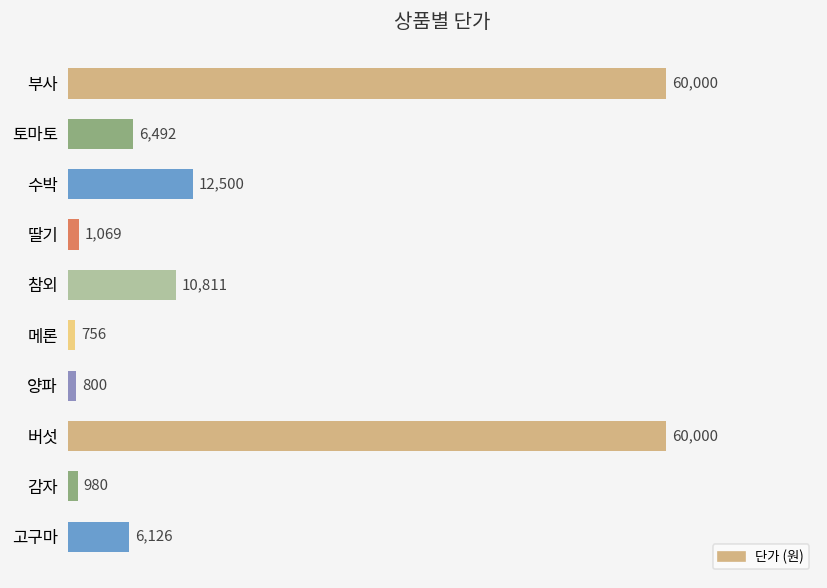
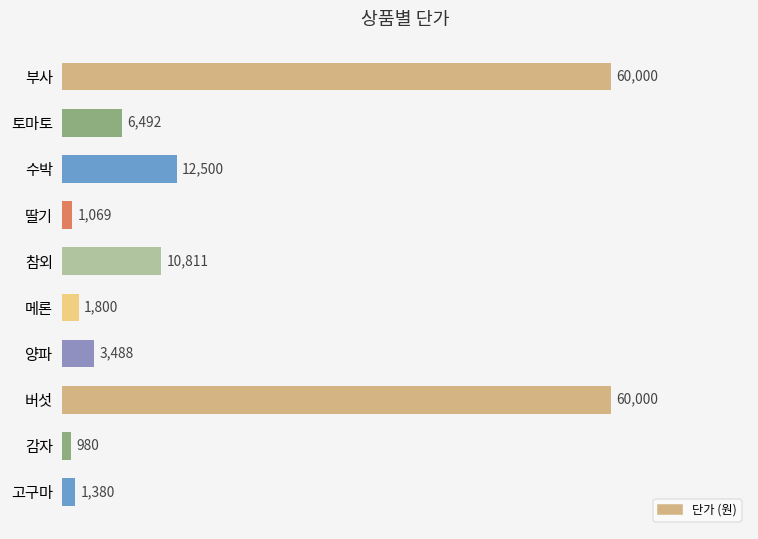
  {
    "부사": "60,000",
    "토마토": "6,492",
    "수박": "12,500",
    "딸기": "1,069",
    "참외": "10,811",
-   "메론": "756",
-   "양파": "800",
+   "메론": "1,800",
+   "양파": "3,488",
    "버섯": "60,000",
    "감자": "980",
-   "고구마": "6,126"
+   "고구마": "1,380"
  }
